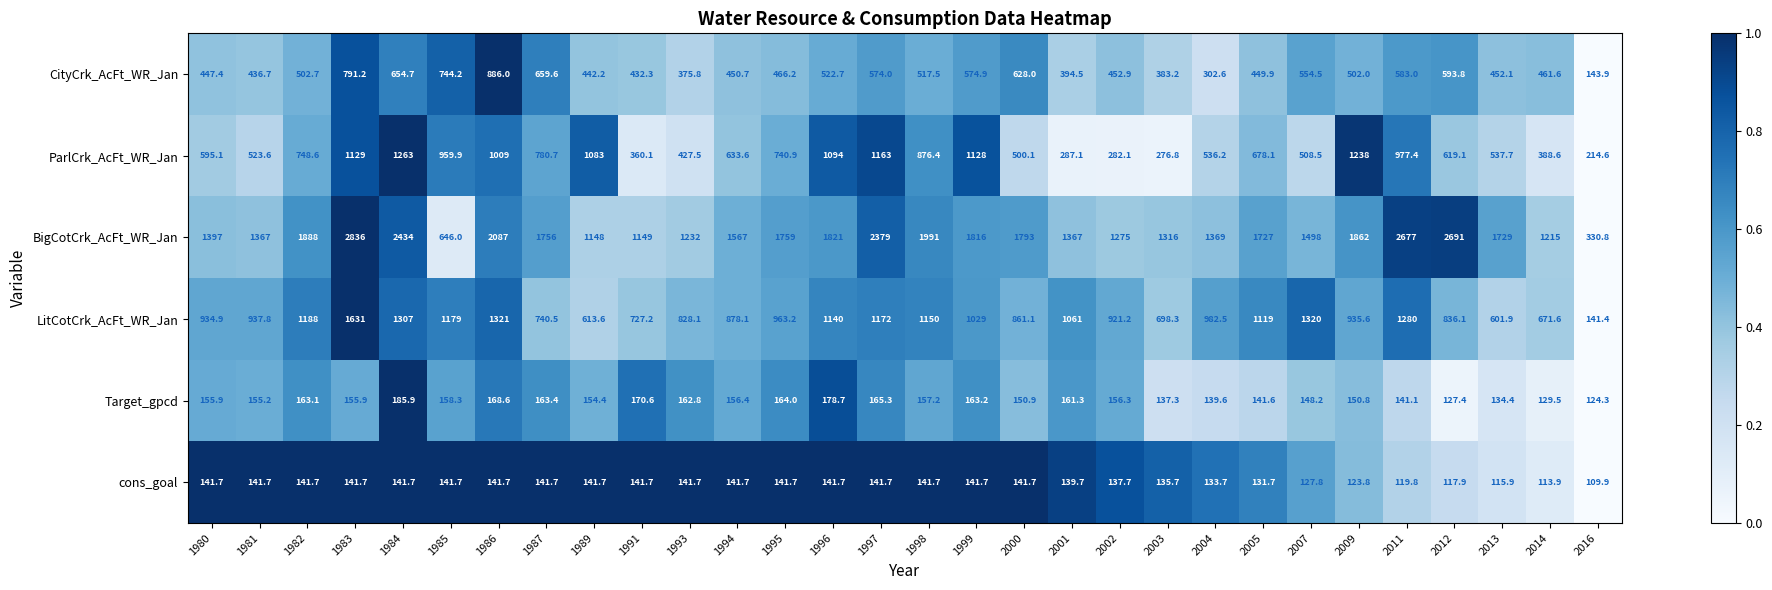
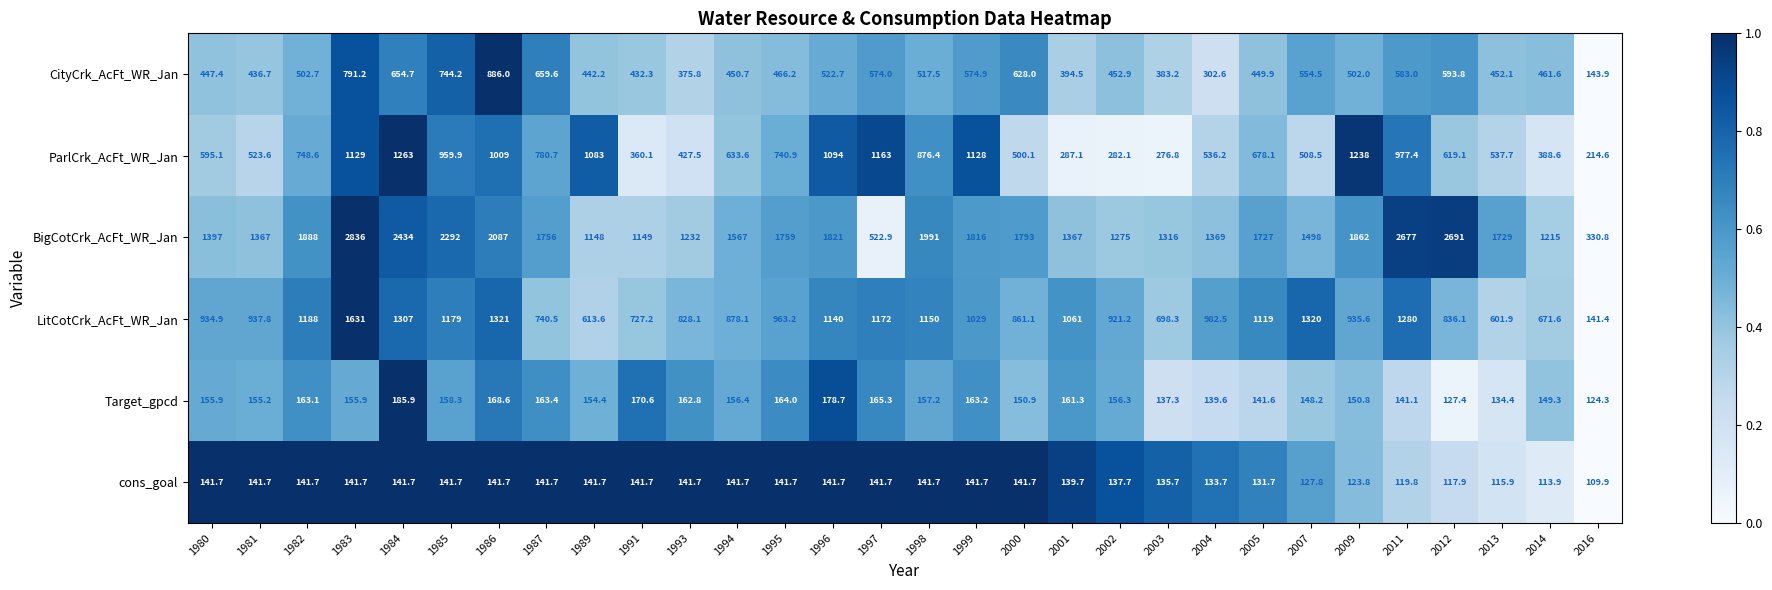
  {
    "CityCrk_AcFt_WR_Jan": {
      "1980": 447.4,
      "1981": 436.7,
      "1982": 502.7,
      "1983": 791.2,
      "1984": 654.7,
      "1985": 744.2,
      "1986": 886.0,
      "1987": 659.6,
      "1989": 442.2,
      "1991": 432.3,
      "1993": 375.8,
      "1994": 450.7,
      "1995": 466.2,
      "1996": 522.7,
      "1997": 574.0,
      "1998": 517.5,
      "1999": 574.9,
      "2000": 628.0,
      "2001": 394.5,
      "2002": 452.9,
      "2003": 383.2,
      "2004": 302.6,
      "2005": 449.9,
      "2007": 554.5,
      "2009": 502.0,
      "2011": 583.0,
      "2012": 593.8,
      "2013": 452.1,
      "2014": 461.6,
      "2016": 143.9
    },
    "ParlCrk_AcFt_WR_Jan": {
      "1980": 595.1,
      "1981": 523.6,
      "1982": 748.6,
      "1983": 1129,
      "1984": 1263,
      "1985": 959.9,
      "1986": 1009,
      "1987": 780.7,
      "1989": 1083,
      "1991": 360.1,
      "1993": 427.5,
      "1994": 633.6,
      "1995": 740.9,
      "1996": 1094,
      "1997": 1163,
      "1998": 876.4,
      "1999": 1128,
      "2000": 500.1,
      "2001": 287.1,
      "2002": 282.1,
      "2003": 276.8,
      "2004": 536.2,
      "2005": 678.1,
      "2007": 508.5,
      "2009": 1238,
      "2011": 977.4,
      "2012": 619.1,
      "2013": 537.7,
      "2014": 388.6,
      "2016": 214.6
    },
    "BigCotCrk_AcFt_WR_Jan": {
      "1980": 1397,
      "1981": 1367,
      "1982": 1888,
      "1983": 2836,
      "1984": 2434,
-     "1985": 646.0,
+     "1985": 2292,
      "1986": 2087,
      "1987": 1756,
      "1989": 1148,
      "1991": 1149,
      "1993": 1232,
      "1994": 1567,
      "1995": 1759,
      "1996": 1821,
-     "1997": 2379,
+     "1997": 522.9,
      "1998": 1991,
      "1999": 1816,
      "2000": 1793,
      "2001": 1367,
      "2002": 1275,
      "2003": 1316,
      "2004": 1369,
      "2005": 1727,
      "2007": 1498,
      "2009": 1862,
      "2011": 2677,
      "2012": 2691,
      "2013": 1729,
      "2014": 1215,
      "2016": 330.8
    },
    "LitCotCrk_AcFt_WR_Jan": {
      "1980": 934.9,
      "1981": 937.8,
      "1982": 1188,
      "1983": 1631,
      "1984": 1307,
      "1985": 1179,
      "1986": 1321,
      "1987": 740.5,
      "1989": 613.6,
      "1991": 727.2,
      "1993": 828.1,
      "1994": 878.1,
      "1995": 963.2,
      "1996": 1140,
      "1997": 1172,
      "1998": 1150,
      "1999": 1029,
      "2000": 861.1,
      "2001": 1061,
      "2002": 921.2,
      "2003": 698.3,
      "2004": 982.5,
      "2005": 1119,
      "2007": 1320,
      "2009": 935.6,
      "2011": 1280,
      "2012": 836.1,
      "2013": 601.9,
      "2014": 671.6,
      "2016": 141.4
    },
    "Target_gpcd": {
      "1980": 155.9,
      "1981": 155.2,
      "1982": 163.1,
      "1983": 155.9,
      "1984": 185.9,
      "1985": 158.3,
      "1986": 168.6,
      "1987": 163.4,
      "1989": 154.4,
      "1991": 170.6,
      "1993": 162.8,
      "1994": 156.4,
      "1995": 164.0,
      "1996": 178.7,
      "1997": 165.3,
      "1998": 157.2,
      "1999": 163.2,
      "2000": 150.9,
      "2001": 161.3,
      "2002": 156.3,
      "2003": 137.3,
      "2004": 139.6,
      "2005": 141.6,
      "2007": 148.2,
      "2009": 150.8,
      "2011": 141.1,
      "2012": 127.4,
      "2013": 134.4,
-     "2014": 129.5,
+     "2014": 149.3,
      "2016": 124.3
    },
    "cons_goal": {
      "1980": 141.7,
      "1981": 141.7,
      "1982": 141.7,
      "1983": 141.7,
      "1984": 141.7,
      "1985": 141.7,
      "1986": 141.7,
      "1987": 141.7,
      "1989": 141.7,
      "1991": 141.7,
      "1993": 141.7,
      "1994": 141.7,
      "1995": 141.7,
      "1996": 141.7,
      "1997": 141.7,
      "1998": 141.7,
      "1999": 141.7,
      "2000": 141.7,
      "2001": 139.7,
      "2002": 137.7,
      "2003": 135.7,
      "2004": 133.7,
      "2005": 131.7,
      "2007": 127.8,
      "2009": 123.8,
      "2011": 119.8,
      "2012": 117.9,
      "2013": 115.9,
      "2014": 113.9,
      "2016": 109.9
    }
  }
